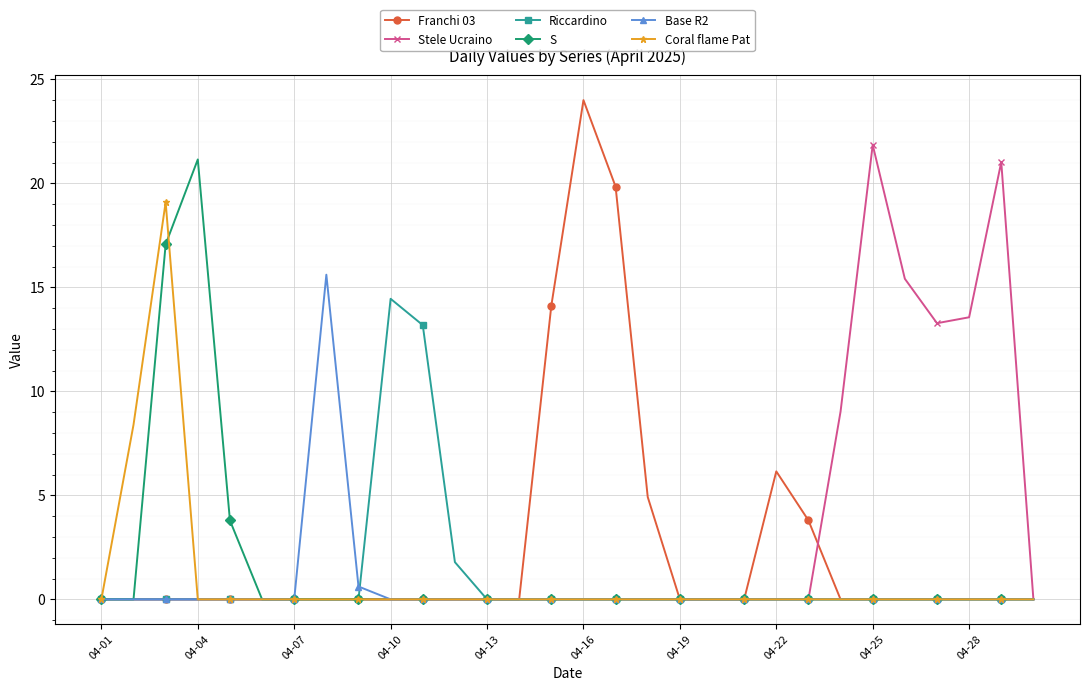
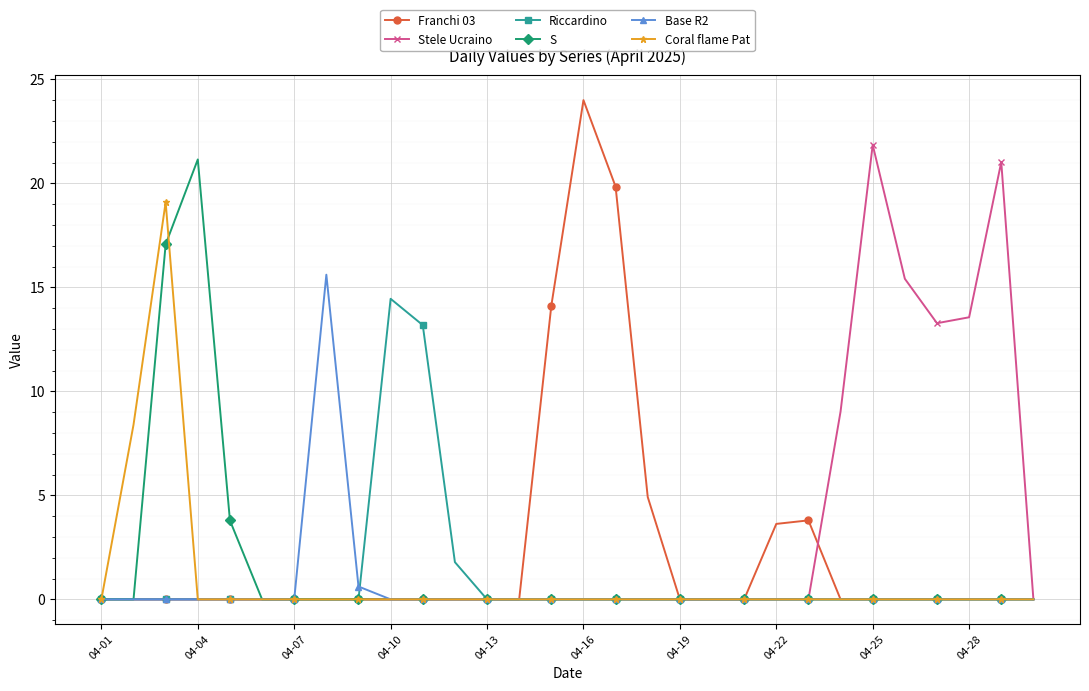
  {
    "Franchi 03": {
      "04-16": 24.0,
-     "04-22": 6.2
+     "04-22": 3.6
    },
    "Stele Ucraino": {
      "04-25": 21.8,
      "04-28": 13.6
    }
  }
